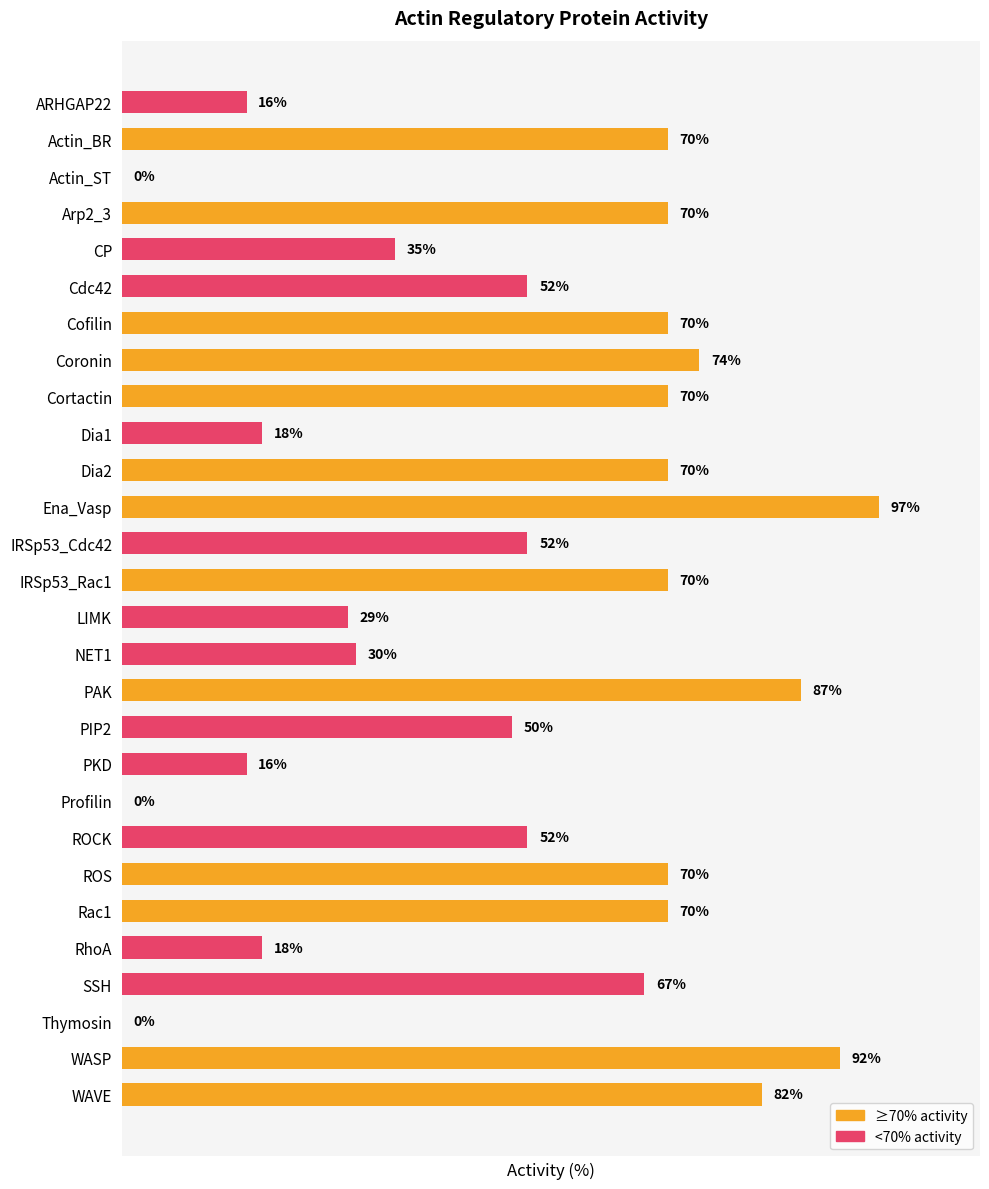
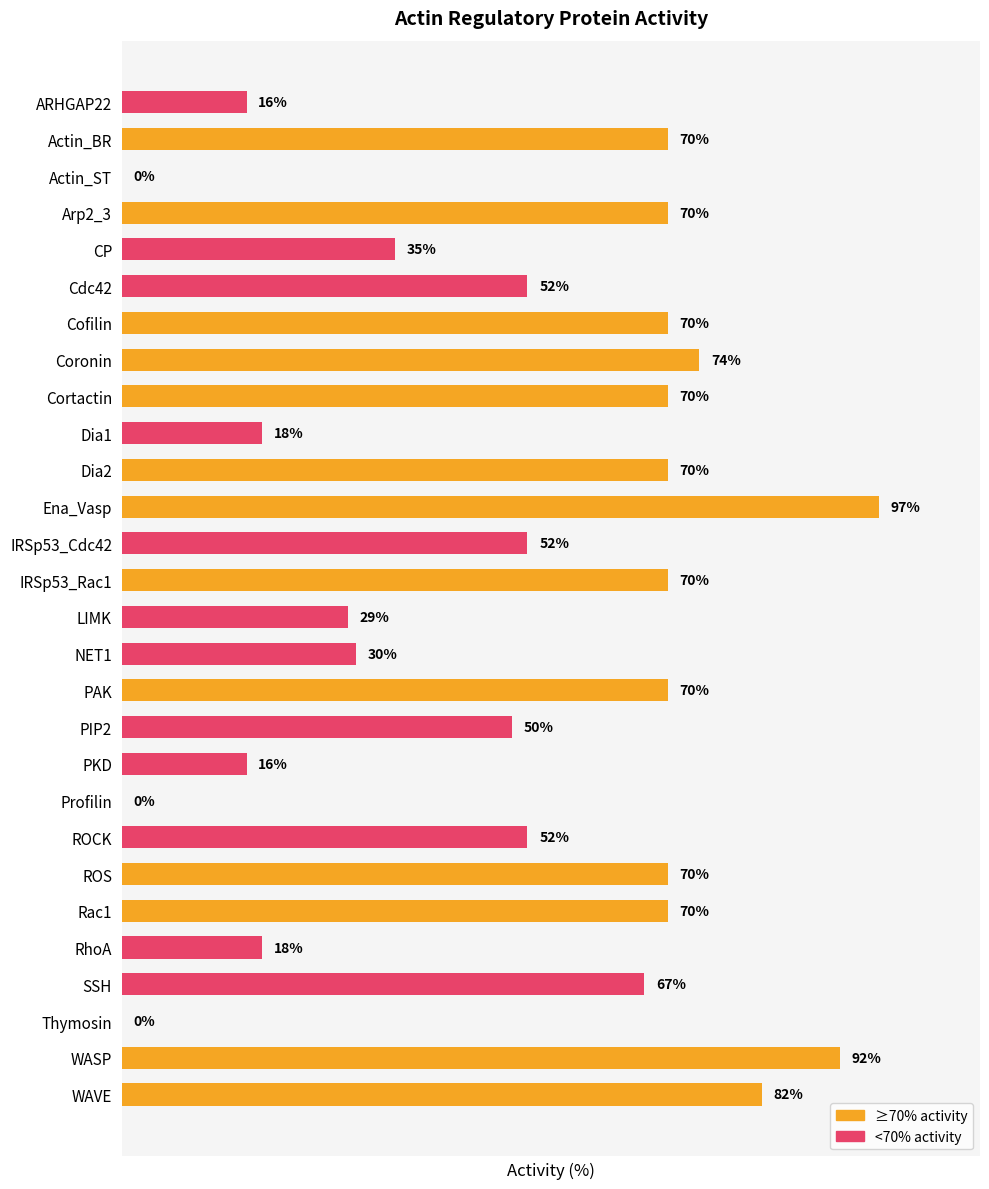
  {
    "ARHGAP22": "16%",
    "Actin_BR": "70%",
    "Actin_ST": "0%",
    "Arp2_3": "70%",
    "CP": "35%",
    "Cdc42": "52%",
    "Cofilin": "70%",
    "Coronin": "74%",
    "Cortactin": "70%",
    "Dia1": "18%",
    "Dia2": "70%",
    "Ena_Vasp": "97%",
    "IRSp53_Cdc42": "52%",
    "IRSp53_Rac1": "70%",
    "LIMK": "29%",
    "NET1": "30%",
-   "PAK": "87%",
+   "PAK": "70%",
    "PIP2": "50%",
    "PKD": "16%",
    "Profilin": "0%",
    "ROCK": "52%",
    "ROS": "70%",
    "Rac1": "70%",
    "RhoA": "18%",
    "SSH": "67%",
    "Thymosin": "0%",
    "WASP": "92%",
    "WAVE": "82%"
  }
